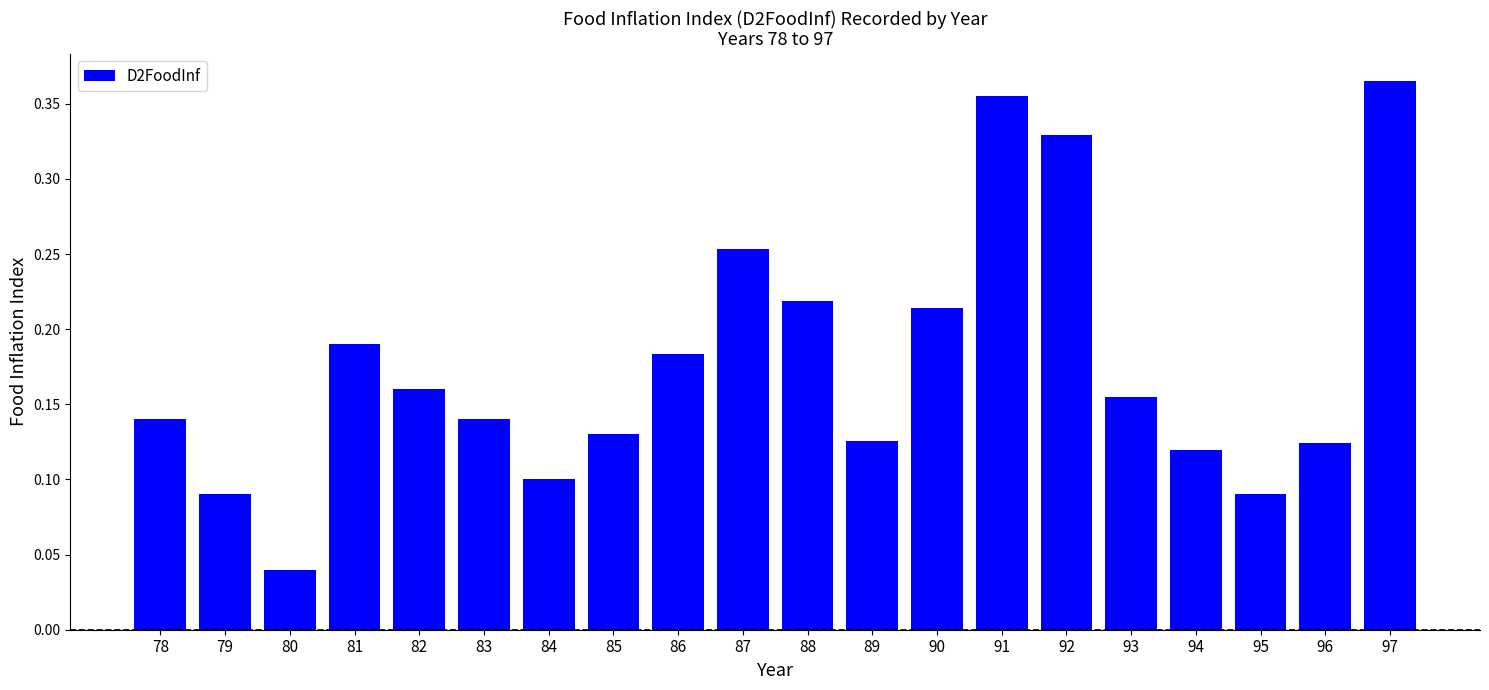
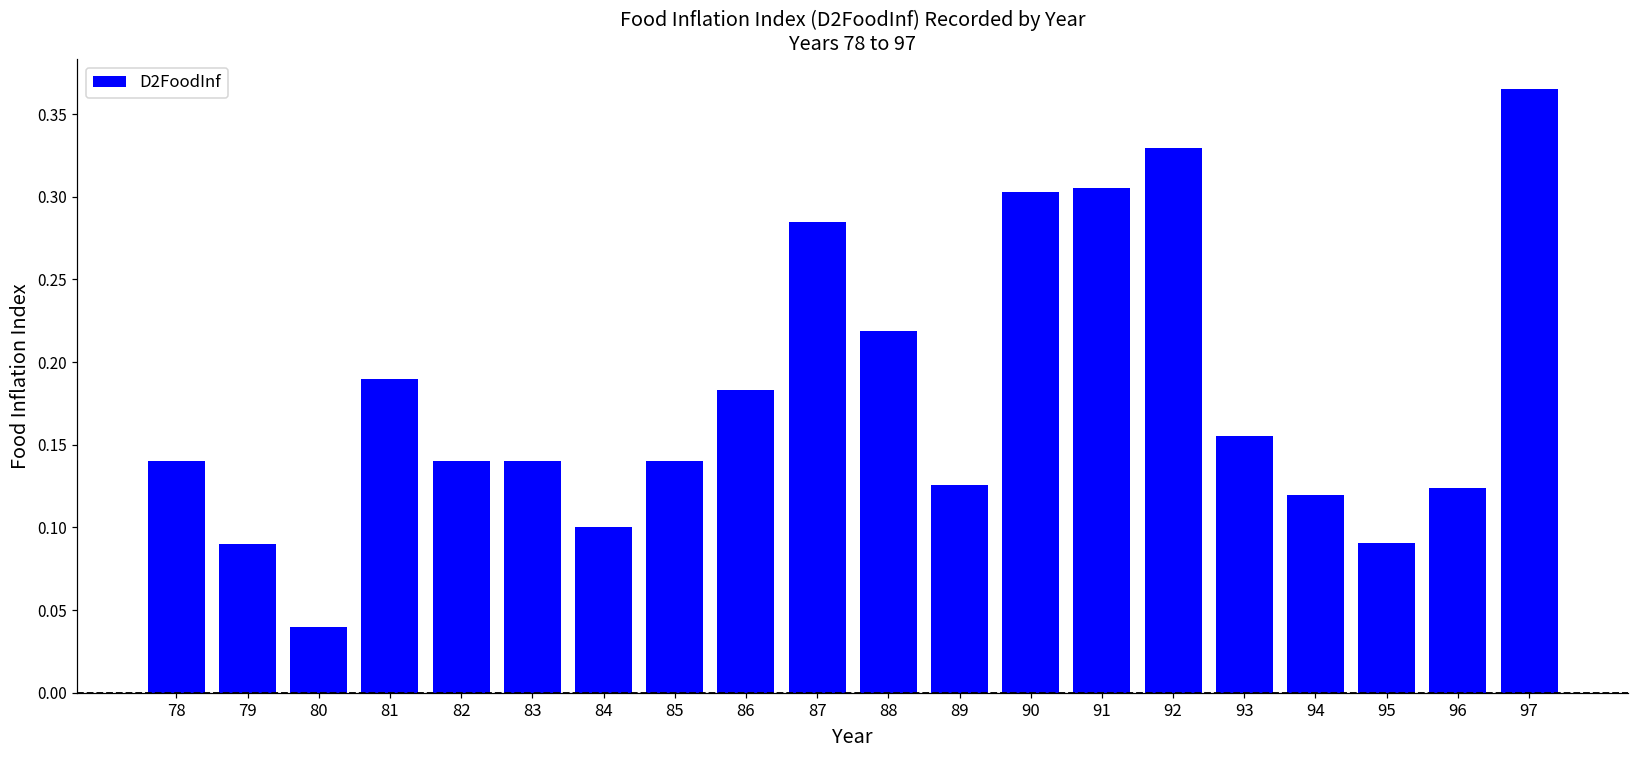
  {
    "78": 0.140,
    "79": 0.090,
    "80": 0.040,
    "81": 0.190,
-   "82": 0.16,
+   "82": 0.14,
    "83": 0.140,
    "84": 0.100,
-   "85": 0.13,
+   "85": 0.14,
    "86": 0.183,
-   "87": 0.254,
+   "87": 0.285,
    "88": 0.219,
    "89": 0.125,
-   "90": 0.214,
-   "91": 0.355,
+   "90": 0.303,
+   "91": 0.305,
    "92": 0.329,
    "93": 0.155,
    "94": 0.120,
    "95": 0.091,
    "96": 0.124,
    "97": 0.365
  }
